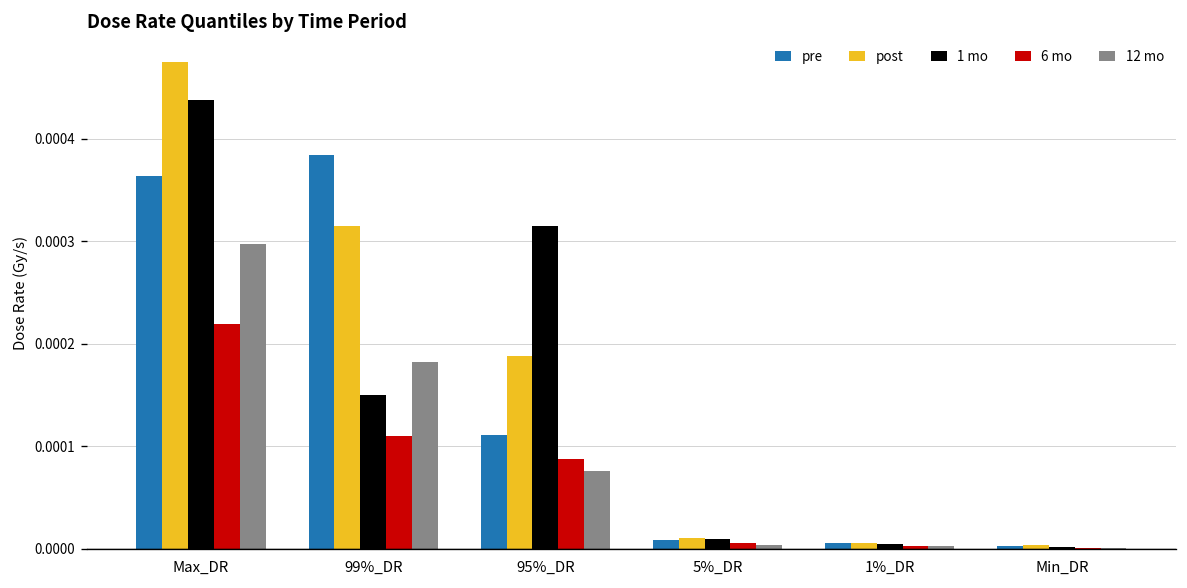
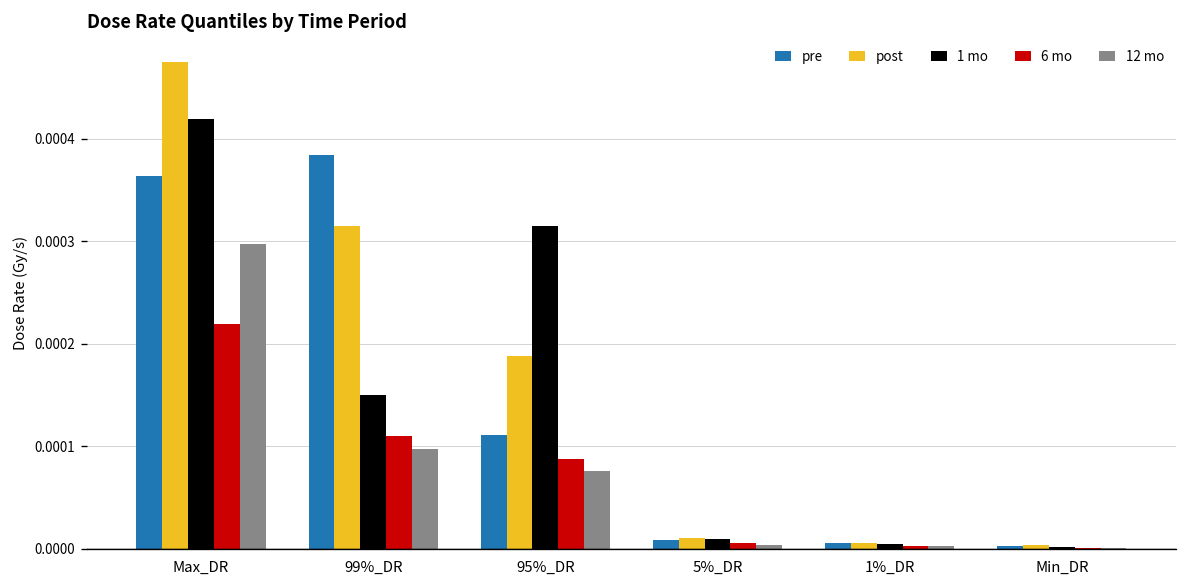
  {
    "pre": {
      "Max_DR": 0.00036,
      "99%_DR": 0.00038,
      "95%_DR": 0.00011,
      "5%_DR": 0.00001,
      "1%_DR": 0.00001
    },
    "post": {
      "Max_DR": 0.00048,
      "99%_DR": 0.00032,
      "95%_DR": 0.00019,
      "5%_DR": 0.00001,
      "1%_DR": 0.00001,
      "Min_DR": 0.00000
    },
    "1 mo": {
-     "Max_DR": 0.00044,
+     "Max_DR": 0.00042,
      "99%_DR": 0.00015,
      "95%_DR": 0.00032,
      "5%_DR": 0.00001,
      "1%_DR": 0.00000
    },
    "6 mo": {
      "Max_DR": 0.00022,
      "99%_DR": 0.00011,
      "95%_DR": 0.00009,
      "5%_DR": 0.00001
    },
    "12 mo": {
      "Max_DR": 0.00030,
-     "99%_DR": 0.00018,
+     "99%_DR": 0.00010,
      "95%_DR": 0.00008,
      "5%_DR": 0.00000
    }
  }
